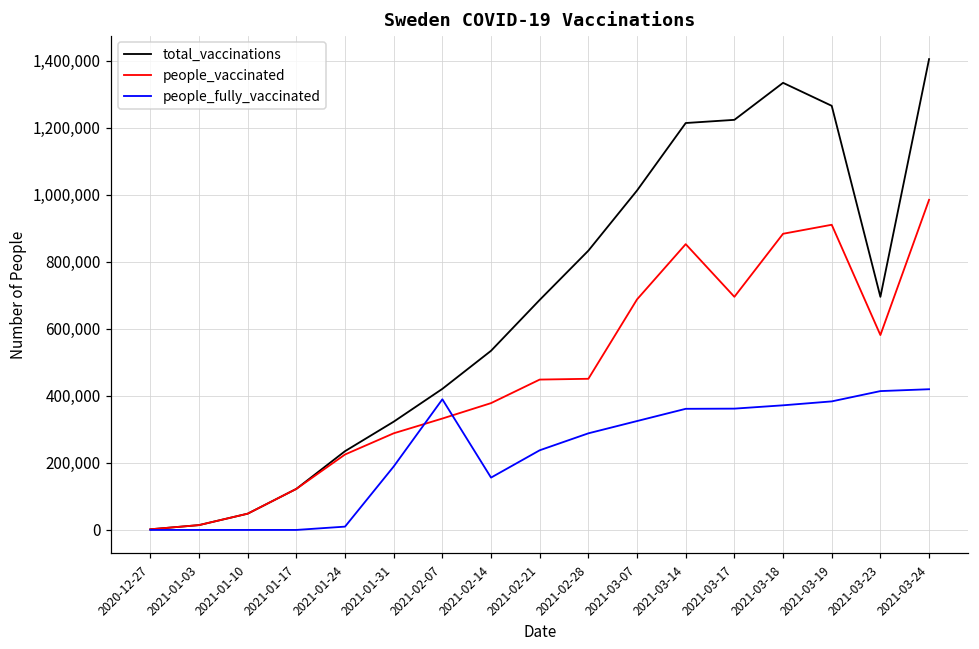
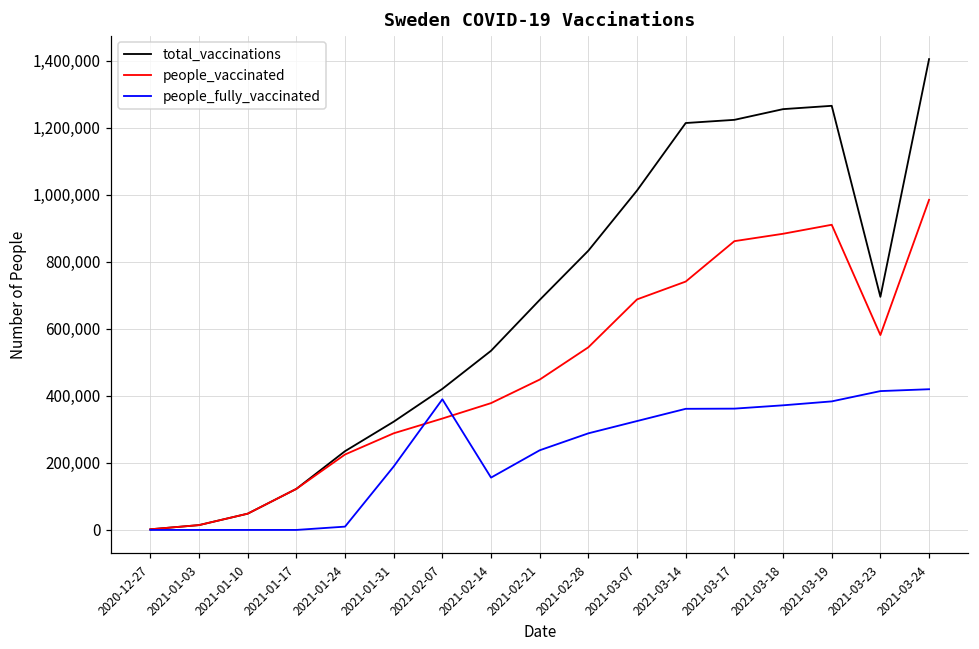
  {
    "total_vaccinations": {
      "2021-01-24": "230,000",
      "2021-01-31": "320,000",
      "2021-02-07": "420,000",
      "2021-02-14": "530,000",
      "2021-02-21": "690,000",
      "2021-02-28": "830,000",
      "2021-03-07": "1,010,000",
      "2021-03-14": "1,210,000",
      "2021-03-17": "1,220,000",
-     "2021-03-18": "1,330,000",
+     "2021-03-18": "1,260,000",
      "2021-03-19": "1,270,000",
      "2021-03-23": "700,000",
      "2021-03-24": "1,400,000"
    },
    "people_vaccinated": {
      "2021-01-24": "230,000",
      "2021-01-31": "290,000",
      "2021-02-07": "330,000",
      "2021-02-14": "380,000",
      "2021-02-21": "450,000",
-     "2021-02-28": "450,000",
+     "2021-02-28": "540,000",
      "2021-03-07": "690,000",
-     "2021-03-14": "850,000",
-     "2021-03-17": "700,000",
+     "2021-03-14": "740,000",
+     "2021-03-17": "860,000",
      "2021-03-18": "880,000",
      "2021-03-19": "910,000",
      "2021-03-23": "580,000",
      "2021-03-24": "980,000"
    },
    "people_fully_vaccinated": {
      "2021-01-03": "0",
      "2021-01-10": "0",
      "2021-01-17": "0",
      "2021-01-24": "10,000",
      "2021-01-31": "190,000",
      "2021-02-07": "390,000",
      "2021-02-14": "160,000",
      "2021-02-21": "240,000",
      "2021-02-28": "290,000",
      "2021-03-07": "320,000",
      "2021-03-14": "360,000",
      "2021-03-17": "360,000",
      "2021-03-18": "370,000",
      "2021-03-19": "380,000",
      "2021-03-23": "410,000",
      "2021-03-24": "420,000"
    }
  }
